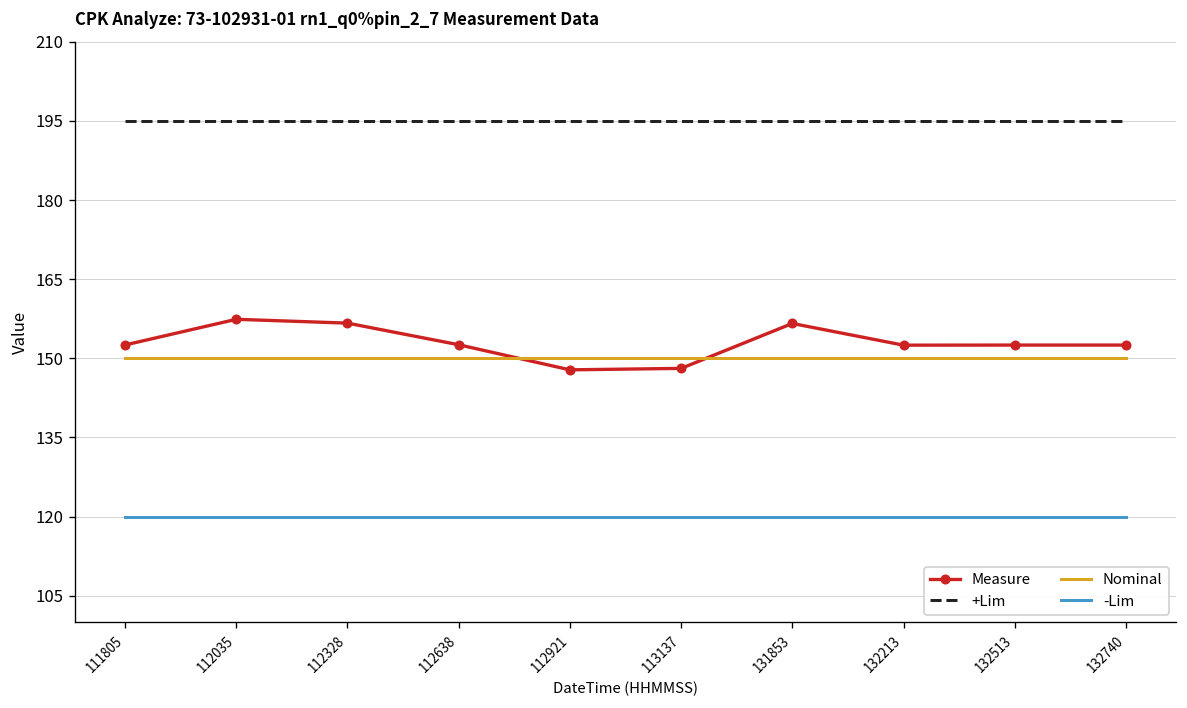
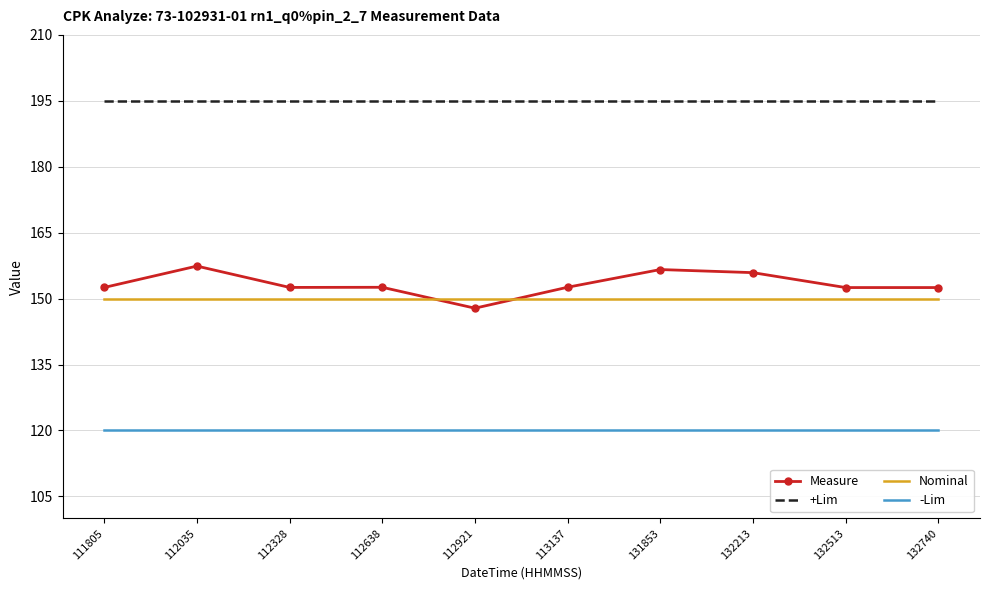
  {
    "Measure": {
      "111805": 153,
      "112035": 157,
-     "112328": 157,
+     "112328": 153,
      "112638": 153,
      "112921": 148,
-     "113137": 148,
+     "113137": 153,
      "131853": 157,
-     "132213": 152,
+     "132213": 156,
      "132513": 153,
      "132740": 153
    },
    "+Lim": {
      "111805": 195,
      "112035": 195,
      "112328": 195,
      "112638": 195,
      "112921": 195,
      "113137": 195,
      "131853": 195,
      "132213": 195,
      "132513": 195,
      "132740": 195
    },
    "Nominal": {
      "111805": 150,
      "112035": 150,
      "112328": 150,
      "112638": 150,
      "112921": 150,
      "113137": 150,
      "131853": 150,
      "132213": 150,
      "132513": 150,
      "132740": 150
    },
    "-Lim": {
      "111805": 120,
      "112035": 120,
      "112328": 120,
      "112638": 120,
      "112921": 120,
      "113137": 120,
      "131853": 120,
      "132213": 120,
      "132513": 120,
      "132740": 120
    }
  }
